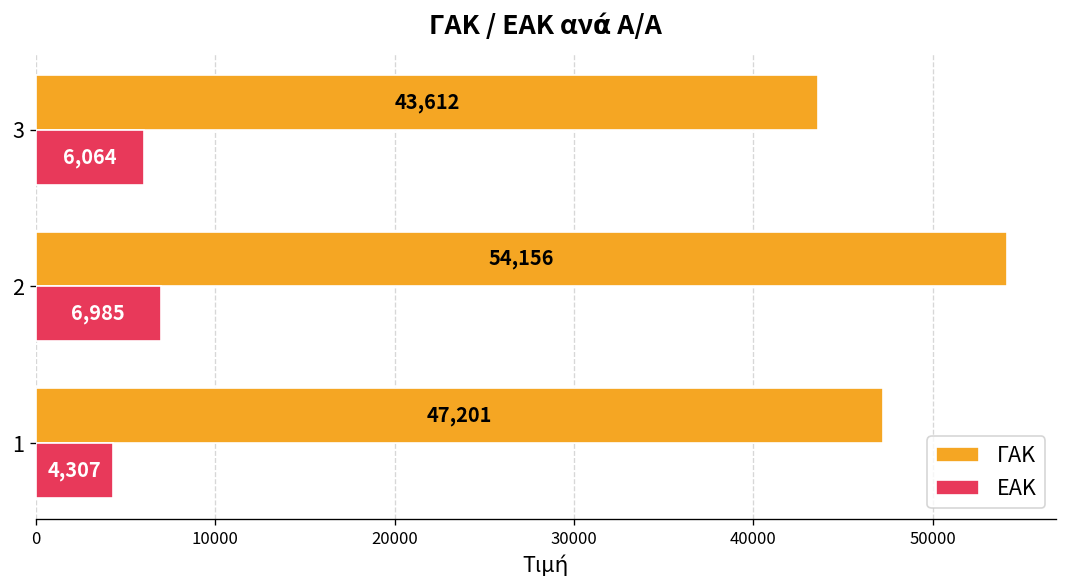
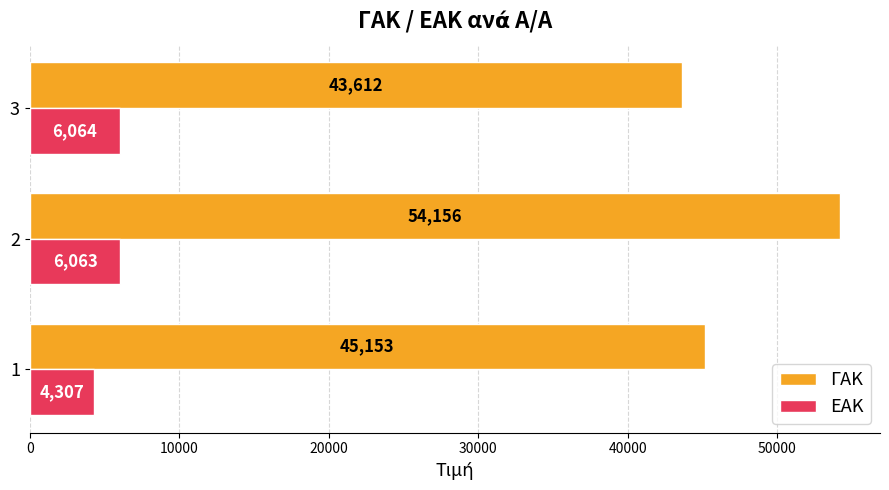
  {
    "ΓΑΚ": {
      "3": "43,612",
      "2": "54,156",
-     "1": "47,201"
+     "1": "45,153"
    },
    "ΕΑΚ": {
      "3": "6,064",
-     "2": "6,985",
+     "2": "6,063",
      "1": "4,307"
    }
  }
